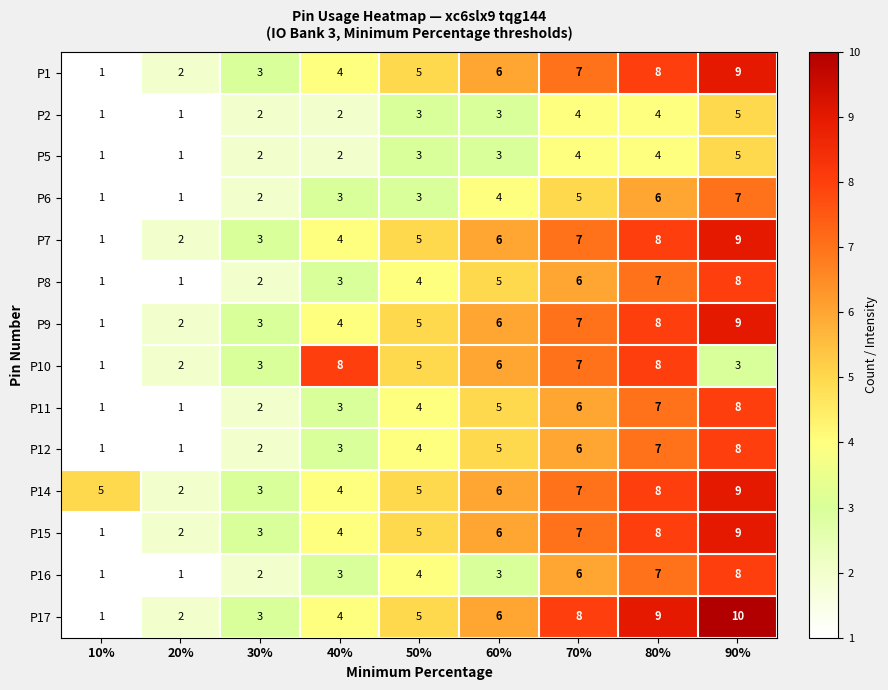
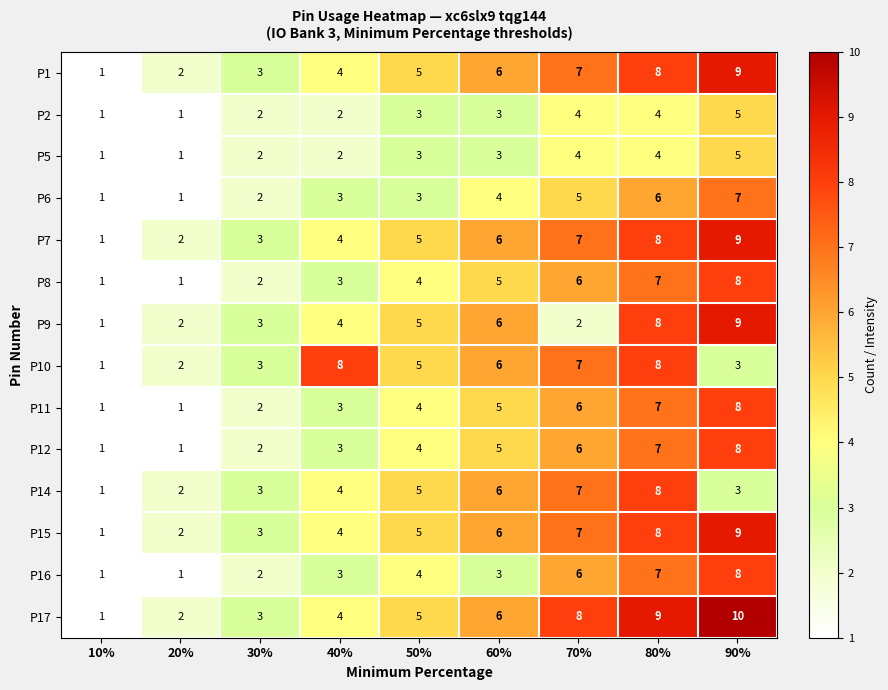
  {
    "P1": {
      "10%": 1,
      "20%": 2,
      "30%": 3,
      "40%": 4,
      "50%": 5,
      "60%": 6,
      "70%": 7,
      "80%": 8,
      "90%": 9
    },
    "P2": {
      "10%": 1,
      "20%": 1,
      "30%": 2,
      "40%": 2,
      "50%": 3,
      "60%": 3,
      "70%": 4,
      "80%": 4,
      "90%": 5
    },
    "P5": {
      "10%": 1,
      "20%": 1,
      "30%": 2,
      "40%": 2,
      "50%": 3,
      "60%": 3,
      "70%": 4,
      "80%": 4,
      "90%": 5
    },
    "P6": {
      "10%": 1,
      "20%": 1,
      "30%": 2,
      "40%": 3,
      "50%": 3,
      "60%": 4,
      "70%": 5,
      "80%": 6,
      "90%": 7
    },
    "P7": {
      "10%": 1,
      "20%": 2,
      "30%": 3,
      "40%": 4,
      "50%": 5,
      "60%": 6,
      "70%": 7,
      "80%": 8,
      "90%": 9
    },
    "P8": {
      "10%": 1,
      "20%": 1,
      "30%": 2,
      "40%": 3,
      "50%": 4,
      "60%": 5,
      "70%": 6,
      "80%": 7,
      "90%": 8
    },
    "P9": {
      "10%": 1,
      "20%": 2,
      "30%": 3,
      "40%": 4,
      "50%": 5,
      "60%": 6,
-     "70%": 7,
+     "70%": 2,
      "80%": 8,
      "90%": 9
    },
    "P10": {
      "10%": 1,
      "20%": 2,
      "30%": 3,
      "40%": 8,
      "50%": 5,
      "60%": 6,
      "70%": 7,
      "80%": 8,
      "90%": 3
    },
    "P11": {
      "10%": 1,
      "20%": 1,
      "30%": 2,
      "40%": 3,
      "50%": 4,
      "60%": 5,
      "70%": 6,
      "80%": 7,
      "90%": 8
    },
    "P12": {
      "10%": 1,
      "20%": 1,
      "30%": 2,
      "40%": 3,
      "50%": 4,
      "60%": 5,
      "70%": 6,
      "80%": 7,
      "90%": 8
    },
    "P14": {
-     "10%": 5,
+     "10%": 1,
      "20%": 2,
      "30%": 3,
      "40%": 4,
      "50%": 5,
      "60%": 6,
      "70%": 7,
      "80%": 8,
-     "90%": 9
+     "90%": 3
    },
    "P15": {
      "10%": 1,
      "20%": 2,
      "30%": 3,
      "40%": 4,
      "50%": 5,
      "60%": 6,
      "70%": 7,
      "80%": 8,
      "90%": 9
    },
    "P16": {
      "10%": 1,
      "20%": 1,
      "30%": 2,
      "40%": 3,
      "50%": 4,
      "60%": 3,
      "70%": 6,
      "80%": 7,
      "90%": 8
    },
    "P17": {
      "10%": 1,
      "20%": 2,
      "30%": 3,
      "40%": 4,
      "50%": 5,
      "60%": 6,
      "70%": 8,
      "80%": 9,
      "90%": 10
    }
  }
